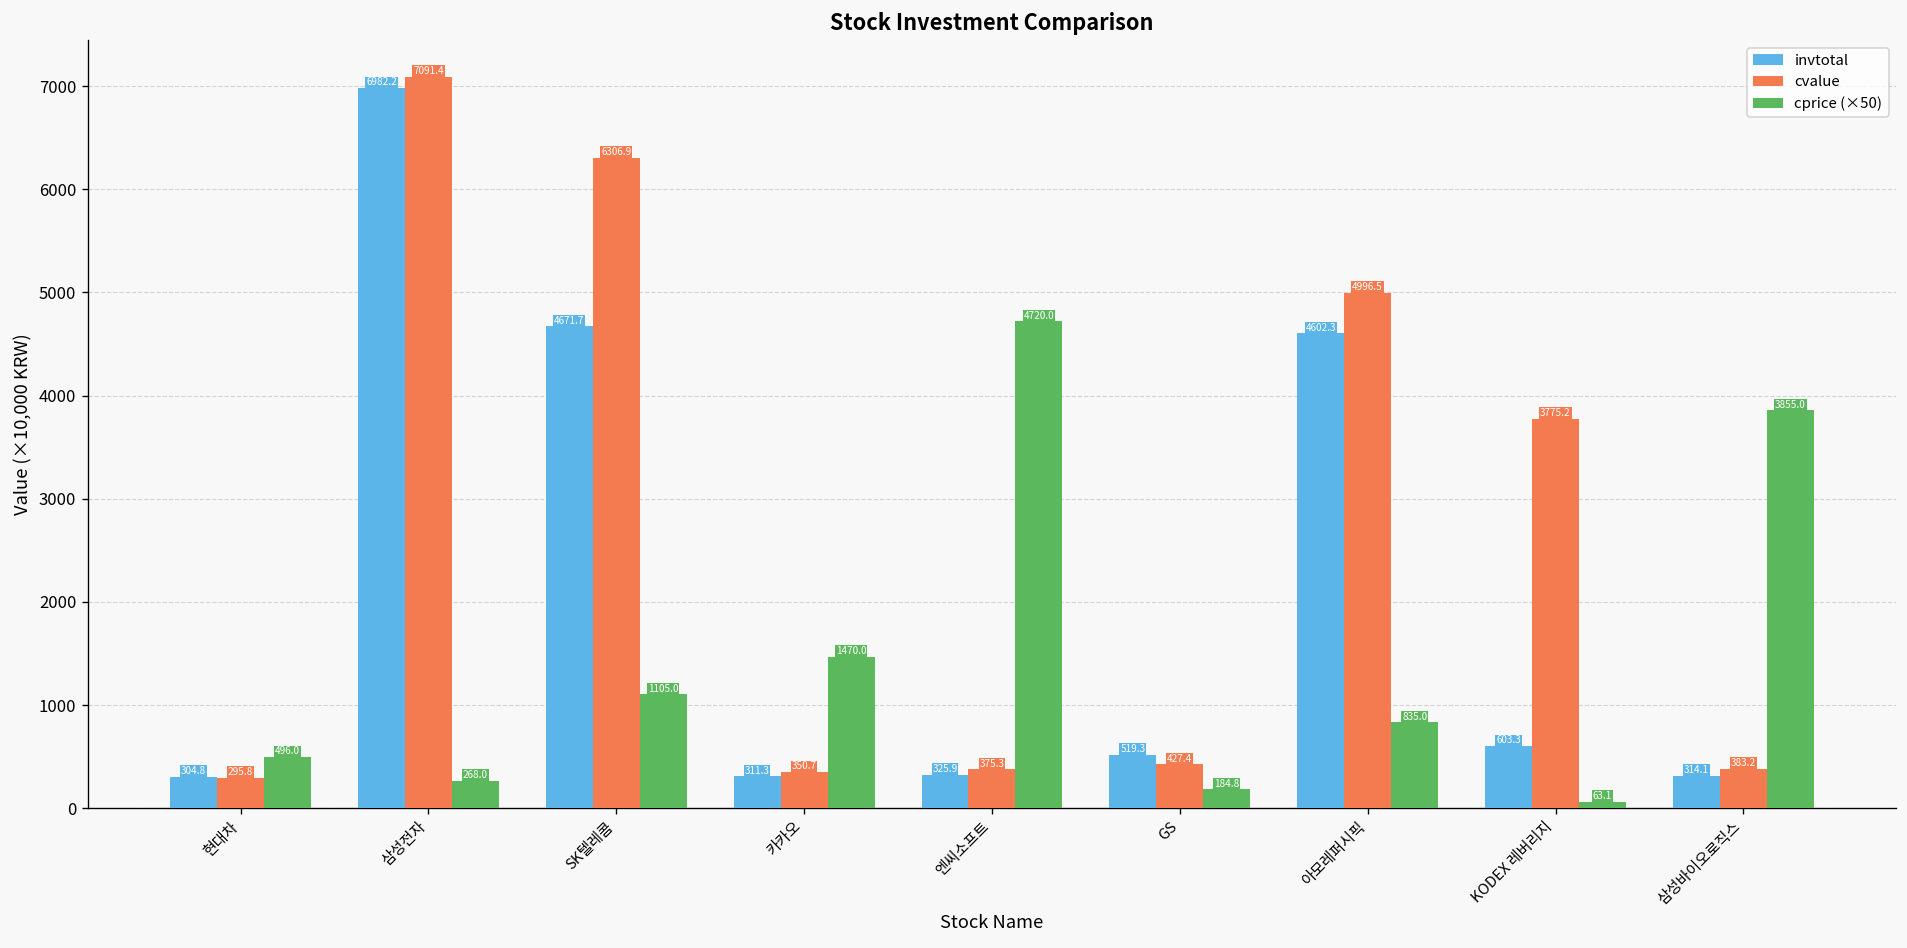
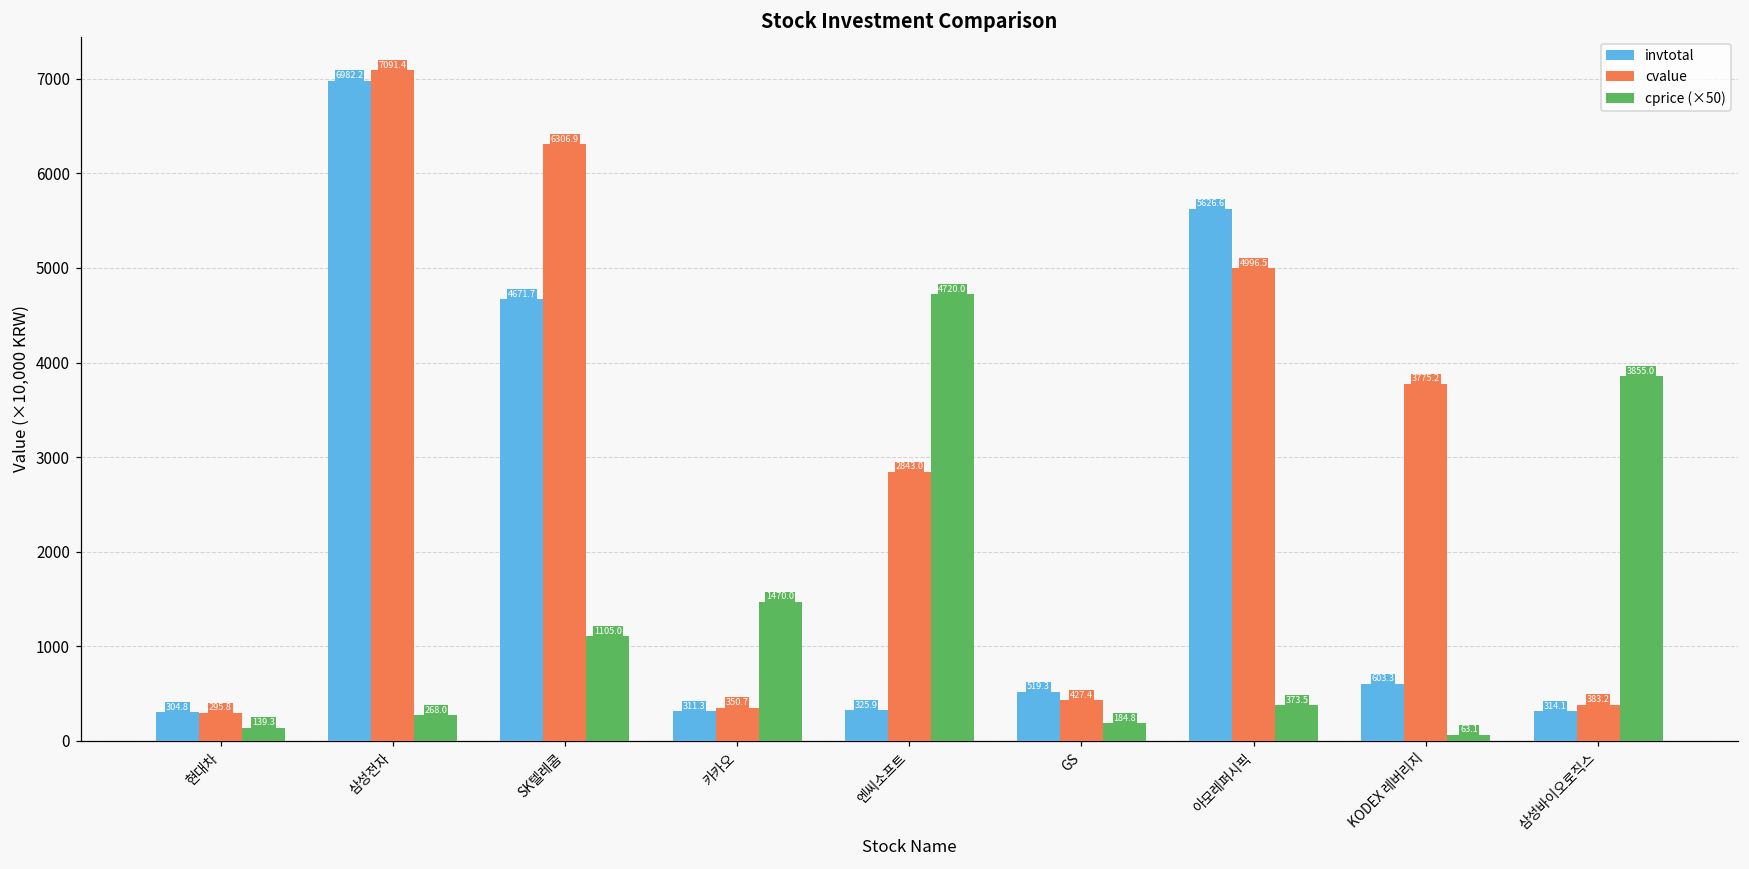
  {
    "invtotal": {
-     "아모레퍼시픽": 4602.3
+     "아모레퍼시픽": 5626.6
    },
    "cvalue": {
-     "엔씨소프트": 375.3
+     "엔씨소프트": 2843.0
    },
    "cprice (×50)": {
-     "현대차": 496.0,
-     "아모레퍼시픽": 835.0
+     "현대차": 139.3,
+     "아모레퍼시픽": 373.5
    }
  }
